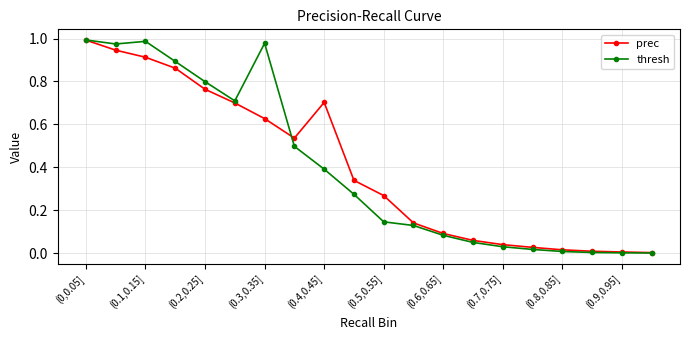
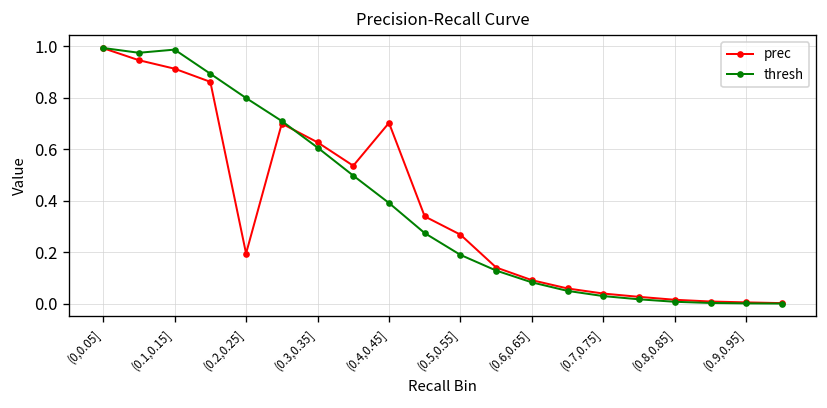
  {
    "prec": {
      "(0.1,0.15]": 0.91,
-     "(0.2,0.25]": 0.76,
+     "(0.2,0.25]": 0.19,
      "(0.3,0.35]": 0.63,
      "(0.4,0.45]": 0.70,
      "(0.5,0.55]": 0.27
    },
    "thresh": {
      "(0.1,0.15]": 0.99,
      "(0.2,0.25]": 0.80,
-     "(0.3,0.35]": 0.98,
+     "(0.3,0.35]": 0.61,
      "(0.4,0.45]": 0.39,
-     "(0.5,0.55]": 0.15
+     "(0.5,0.55]": 0.19
    }
  }
